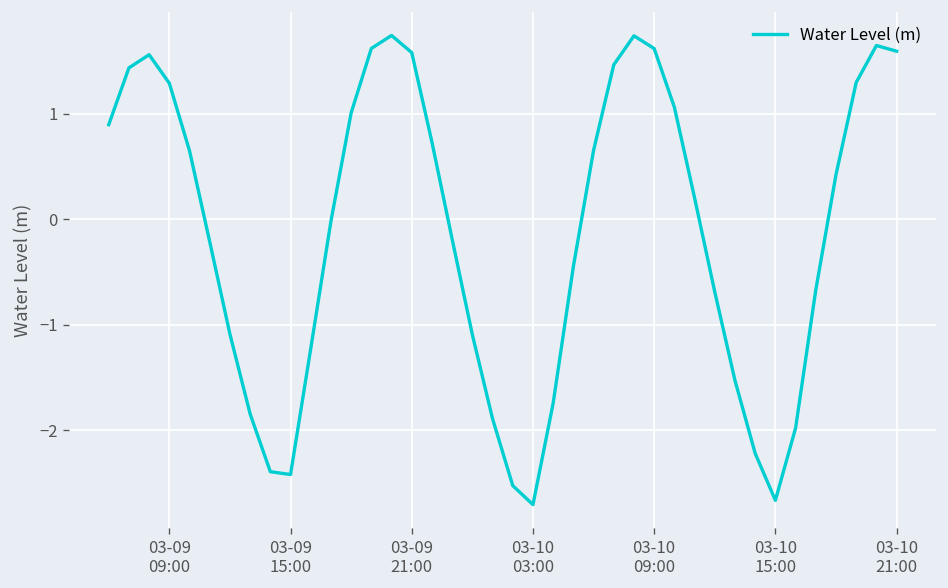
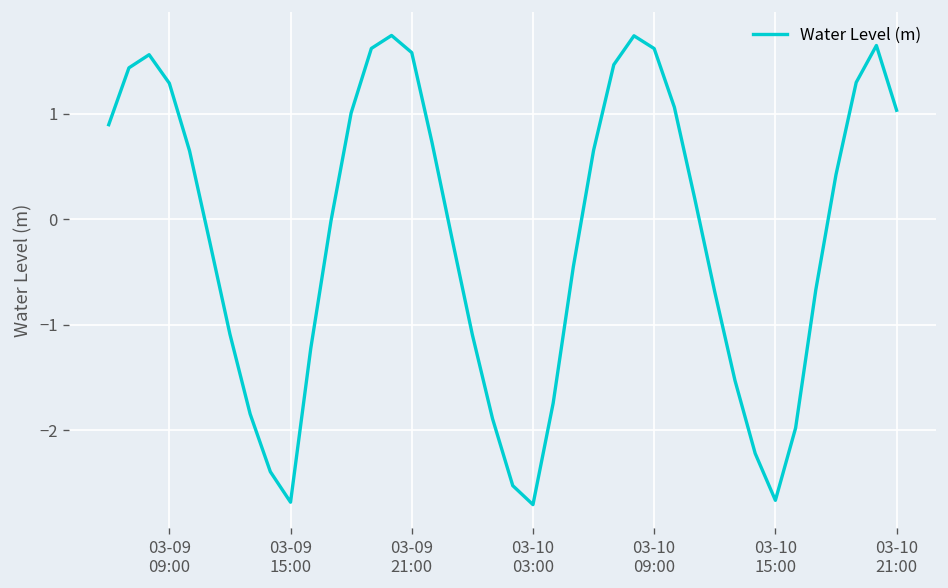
  {
    "03-09 09:00": 1.3,
-   "03-09 15:00": -2.4,
+   "03-09 15:00": -2.7,
    "03-09 21:00": 1.6,
    "03-10 03:00": -2.7,
    "03-10 09:00": 1.6,
    "03-10 15:00": -2.7,
-   "03-10 21:00": 1.6
+   "03-10 21:00": 1.0
  }
